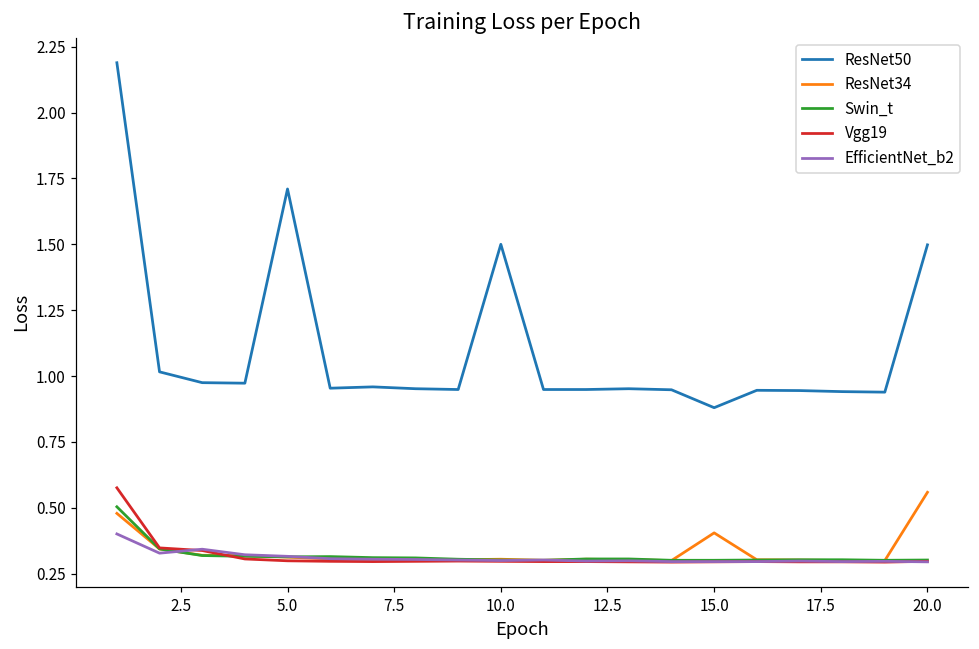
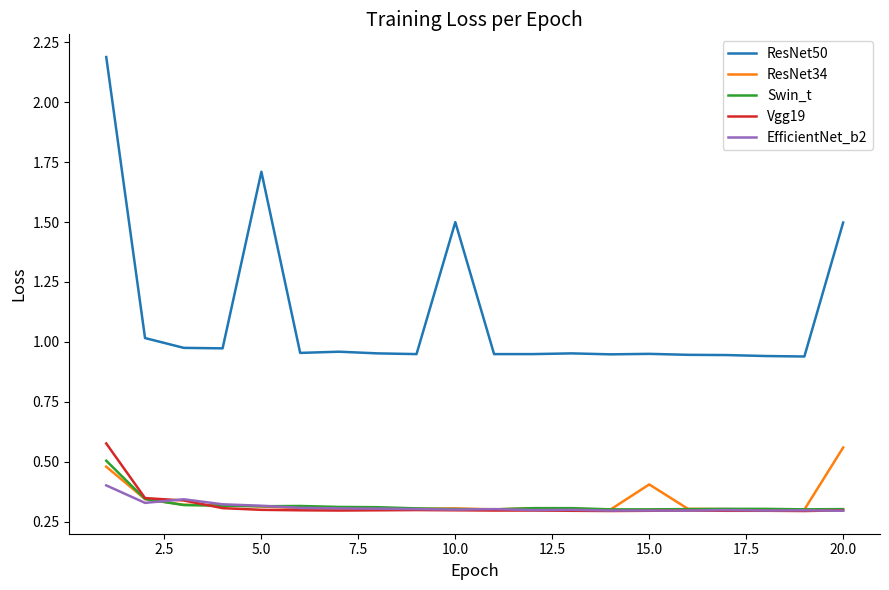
  {
    "ResNet50": {
      "5.0": 1.71,
      "10.0": 1.50,
-     "15.0": 0.88,
+     "15.0": 0.95,
      "20.0": 1.50
    },
    "ResNet34": {
      "15.0": 0.41,
      "20.0": 0.56
    },
    "Vgg19": {
      "5.0": 0.30
    }
  }
